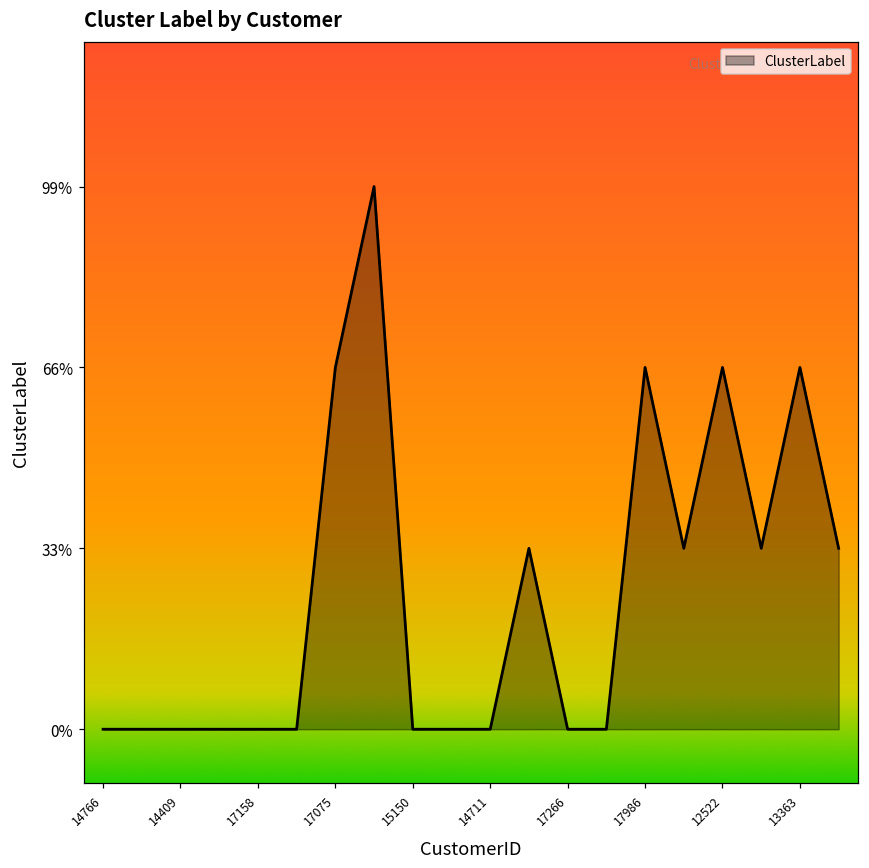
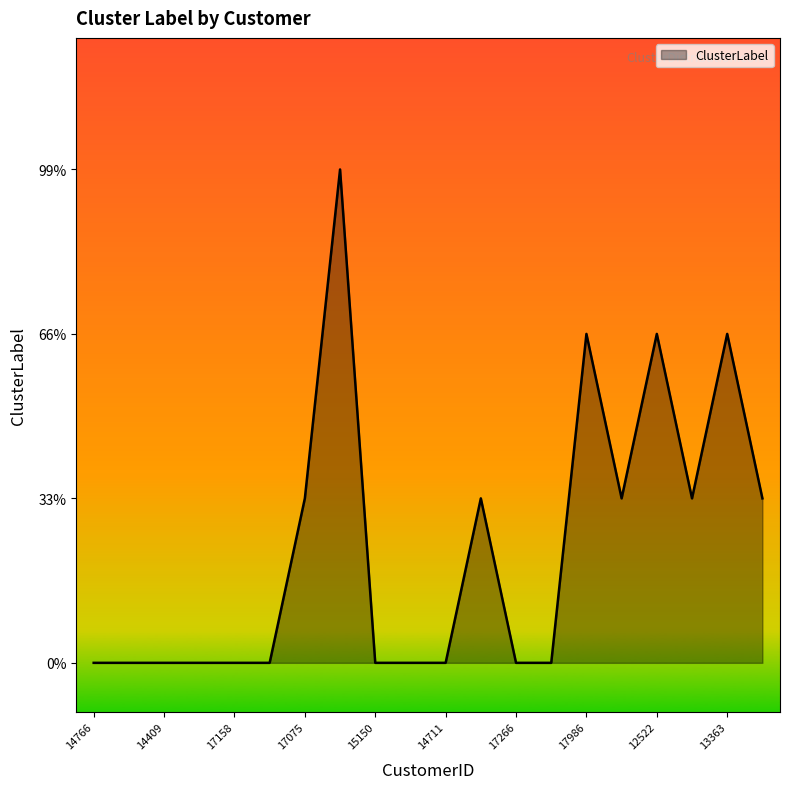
  {
    "14766": "0%",
    "14409": "0%",
    "17158": "0%",
-   "17075": "66%",
+   "17075": "33%",
    "15150": "0%",
    "14711": "0%",
    "17266": "0%",
    "17986": "66%",
    "12522": "66%",
    "13363": "66%"
  }
